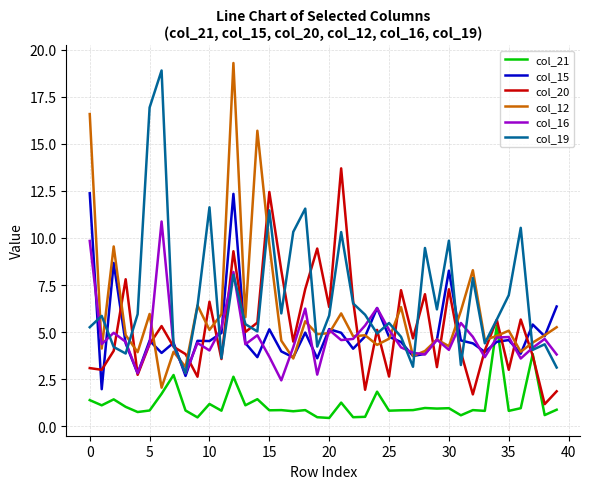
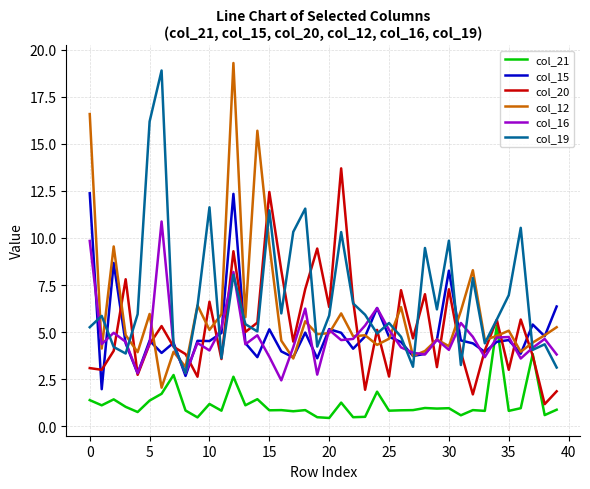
  {
    "col_21": {
      "0": 1.4,
-     "5": 0.8,
+     "5": 1.4,
      "10": 1.2,
      "15": 0.8,
      "20": 0.4,
      "25": 0.8,
      "30": 0.9,
      "35": 0.8
    },
    "col_15": {
      "0": 12.4,
      "10": 4.5,
      "15": 5.1,
      "30": 8.3,
      "35": 4.6
    },
    "col_20": {
      "0": 3.1,
      "10": 6.6,
      "15": 12.4,
      "20": 6.3,
      "25": 2.6,
      "30": 7.3,
      "35": 3.0
    },
    "col_12": {
      "0": 16.6,
      "5": 6.0,
      "10": 5.1,
      "15": 9.7,
      "20": 4.9,
      "30": 4.2,
      "35": 5.1
    },
    "col_16": {
      "0": 9.8,
      "10": 4.0,
      "15": 3.7,
      "25": 5.1,
      "30": 4.1,
      "35": 4.7
    },
    "col_19": {
      "0": 5.3,
-     "5": 16.9,
+     "5": 16.2,
      "10": 11.6,
      "15": 11.5,
      "20": 5.9,
      "25": 5.5,
      "30": 9.9,
      "35": 7.0
    }
  }
